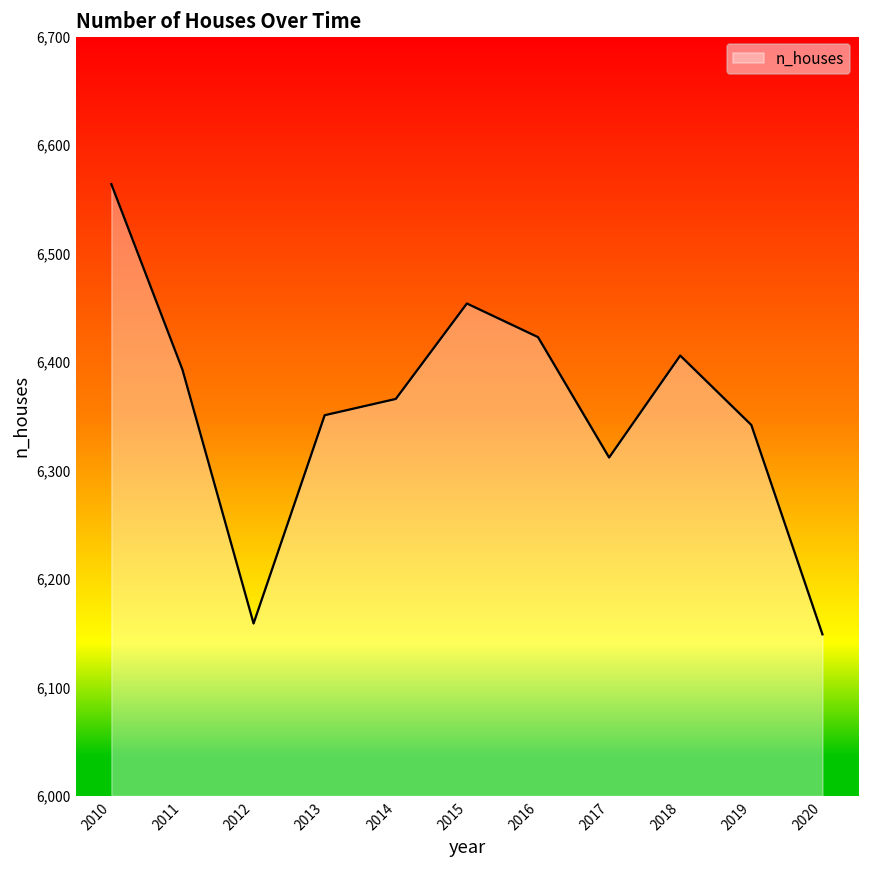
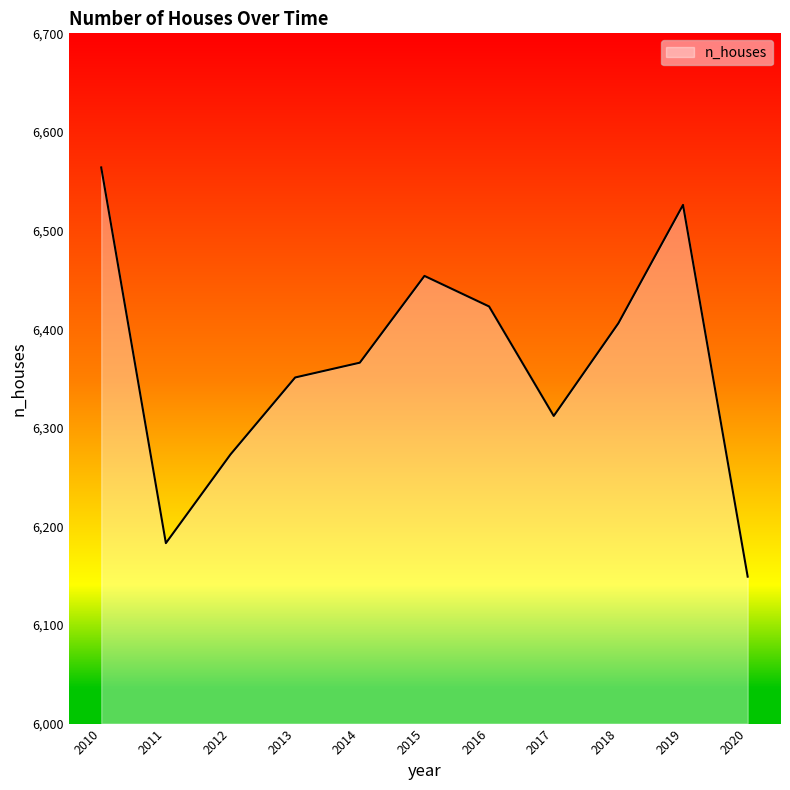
  {
    "2010": "6,560",
-   "2011": "6,390",
-   "2012": "6,160",
+   "2011": "6,180",
+   "2012": "6,270",
    "2013": "6,350",
    "2014": "6,370",
    "2015": "6,450",
    "2016": "6,420",
    "2017": "6,310",
    "2018": "6,410",
-   "2019": "6,340",
+   "2019": "6,530",
    "2020": "6,150"
  }
